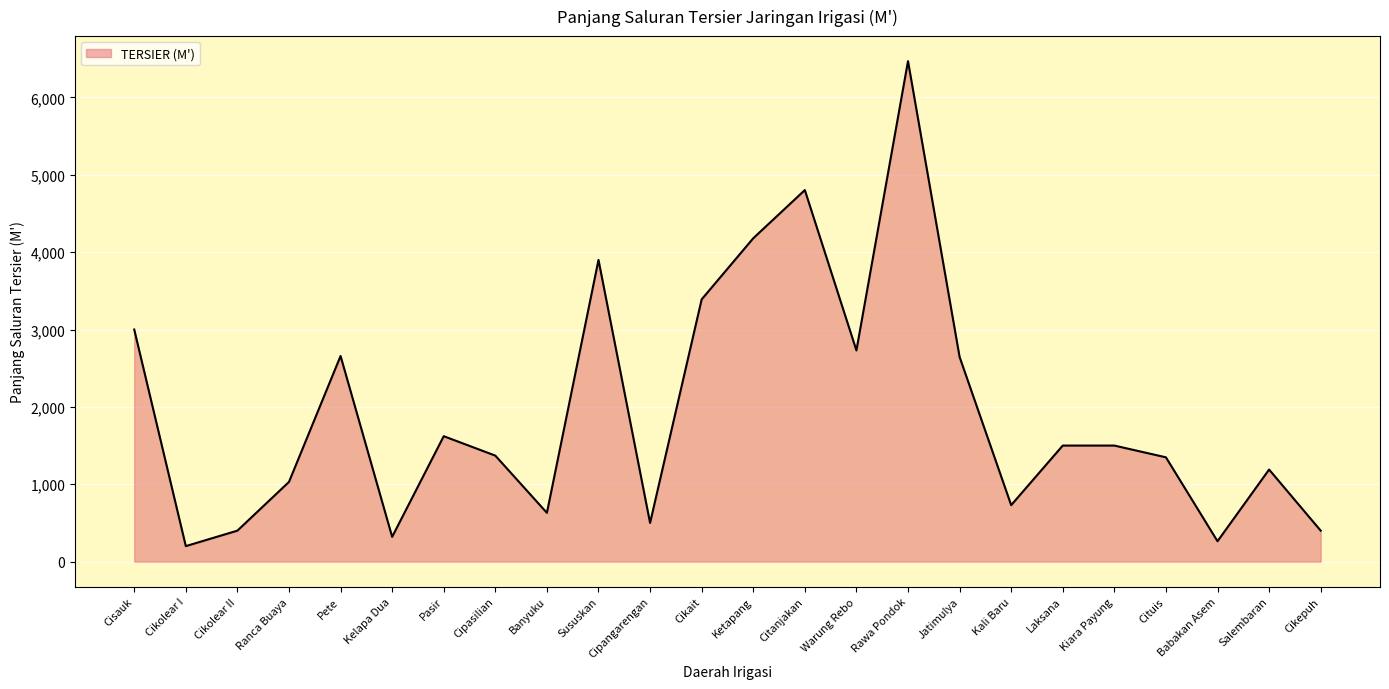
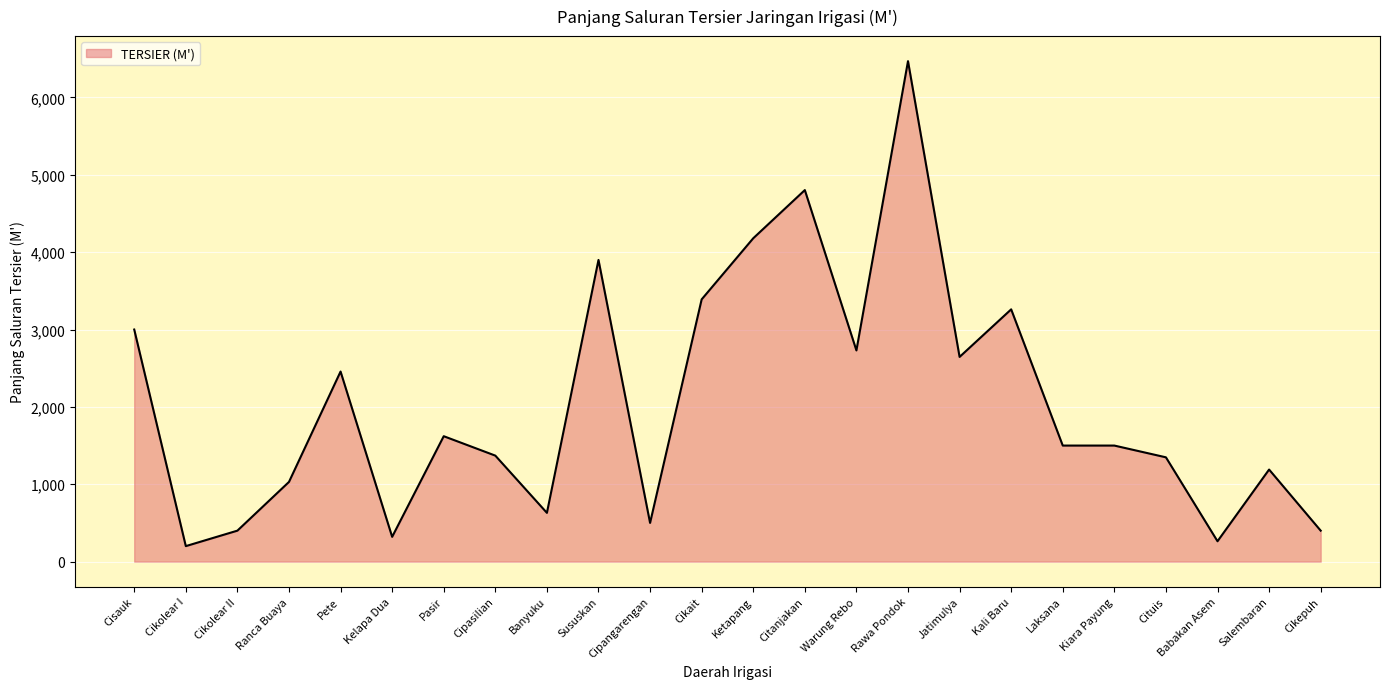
  {
    "Cisauk": "3,000",
    "Cikolear I": "200",
    "Cikolear II": "400",
    "Ranca Buaya": "1,000",
-   "Pete": "2,700",
+   "Pete": "2,500",
    "Kelapa Dua": "300",
    "Pasir": "1,600",
    "Cipasilian": "1,400",
    "Banyuku": "600",
    "Sususkan": "3,900",
    "Cipangarengan": "500",
    "Cikait": "3,400",
    "Ketapang": "4,200",
    "Citanjakan": "4,800",
    "Warung Rebo": "2,700",
    "Rawa Pondok": "6,500",
    "Jatimulya": "2,600",
-   "Kali Baru": "700",
+   "Kali Baru": "3,300",
    "Laksana": "1,500",
    "Kiara Payung": "1,500",
    "Cituis": "1,300",
    "Babakan Asem": "300",
    "Salembaran": "1,200",
    "Cikepuh": "400"
  }
